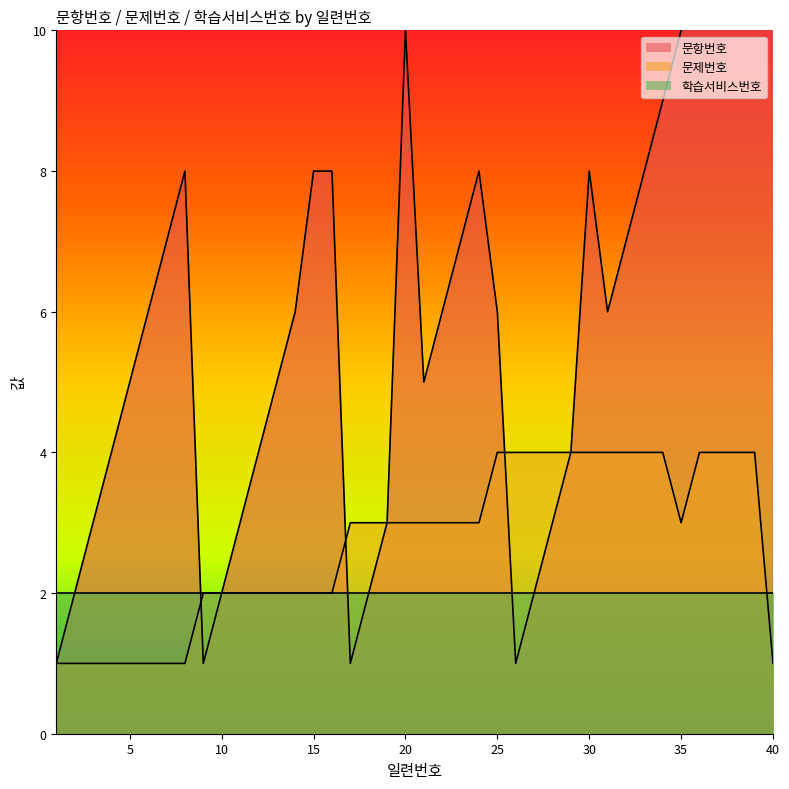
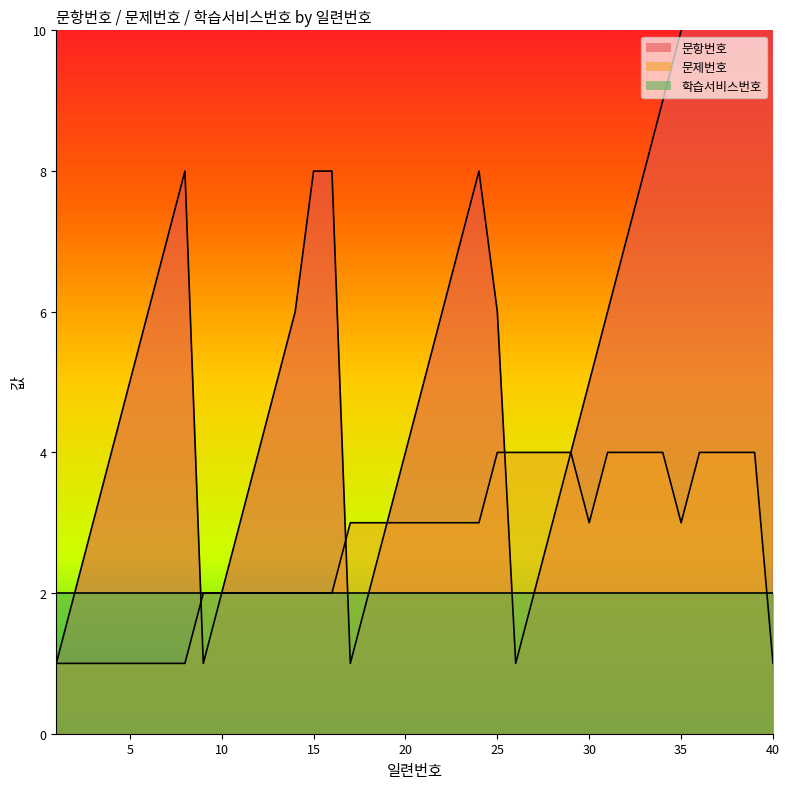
  {
    "문항번호": {
      "5": 5,
      "15": 8,
-     "20": 10,
+     "20": 4,
      "25": 6,
-     "30": 8,
+     "30": 5,
      "35": 10
    },
    "문제번호": {
      "5": 1,
      "20": 3,
      "25": 4,
-     "30": 4,
+     "30": 3,
      "35": 3,
      "40": 1
    },
    "학습서비스번호": {
      "5": 2,
      "20": 2,
      "25": 2,
      "30": 2,
      "35": 2,
      "40": 2
    }
  }
